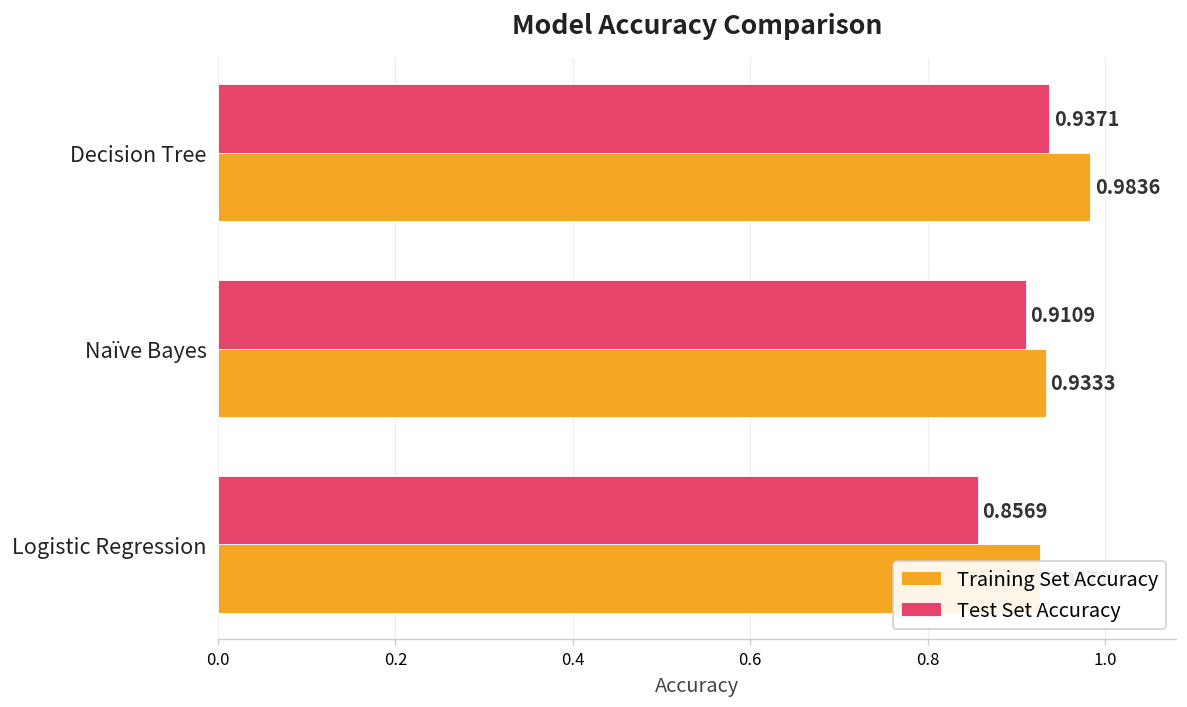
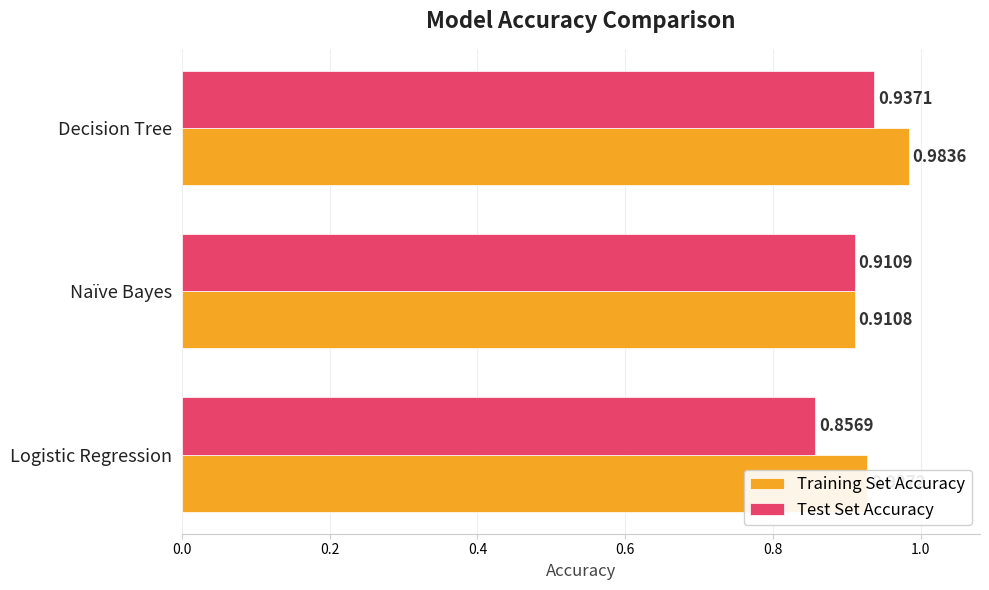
  {
    "Training Set Accuracy": {
      "Decision Tree": 0.9836,
-     "Naïve Bayes": 0.9333
+     "Naïve Bayes": 0.9108
    },
    "Test Set Accuracy": {
      "Decision Tree": 0.9371,
      "Naïve Bayes": 0.9109,
      "Logistic Regression": 0.8569
    }
  }
